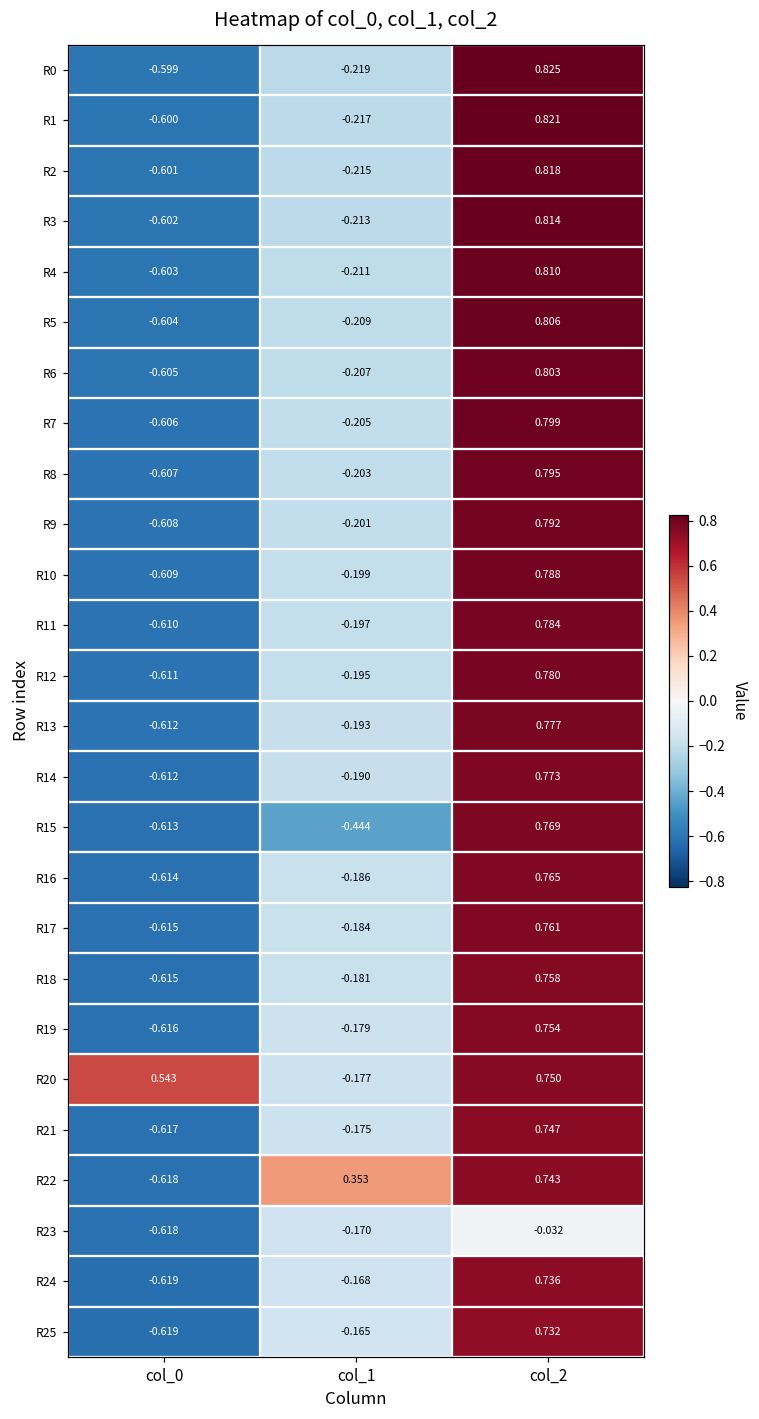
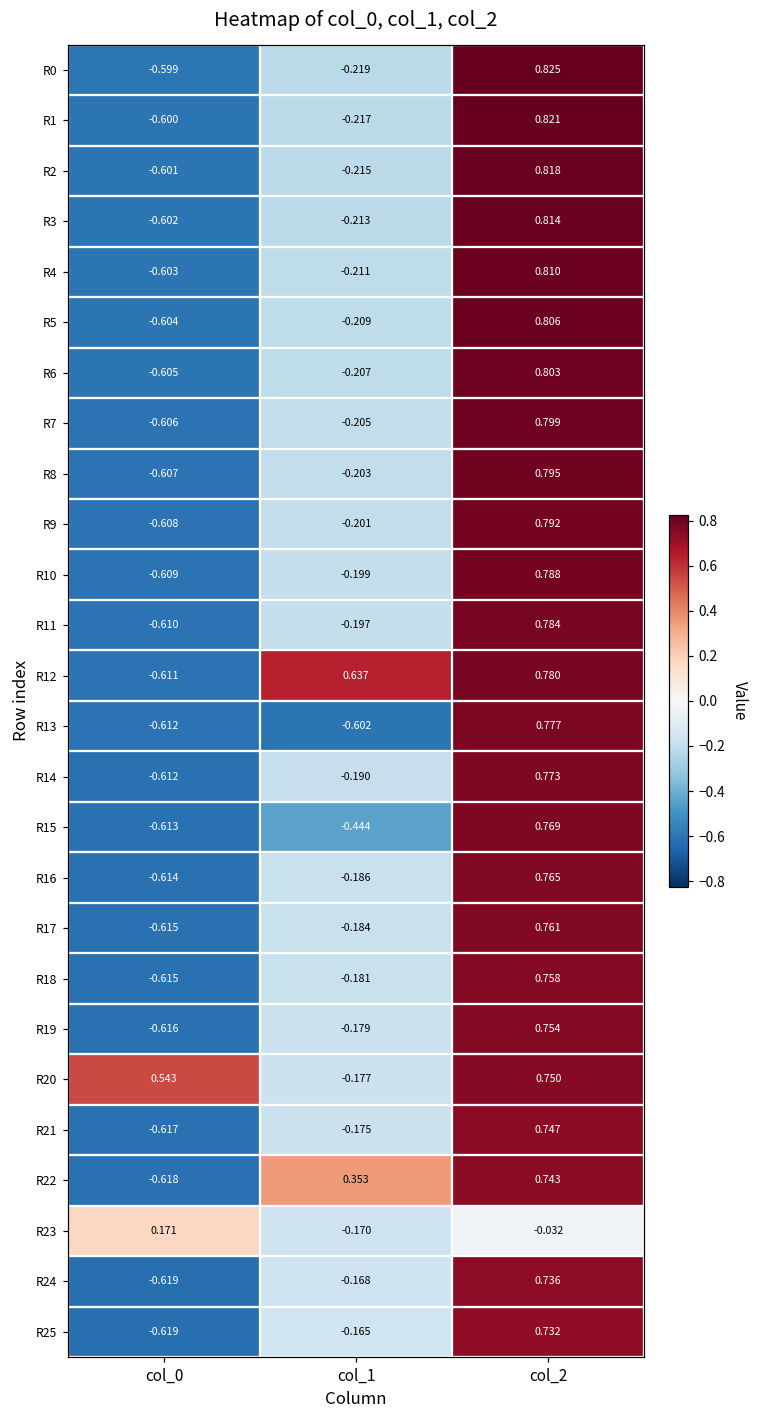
  {
    "R0": {
      "col_0": -0.599,
      "col_1": -0.219,
      "col_2": 0.825
    },
    "R1": {
      "col_0": -0.600,
      "col_1": -0.217,
      "col_2": 0.821
    },
    "R2": {
      "col_0": -0.601,
      "col_1": -0.215,
      "col_2": 0.818
    },
    "R3": {
      "col_0": -0.602,
      "col_1": -0.213,
      "col_2": 0.814
    },
    "R4": {
      "col_0": -0.603,
      "col_1": -0.211,
      "col_2": 0.810
    },
    "R5": {
      "col_0": -0.604,
      "col_1": -0.209,
      "col_2": 0.806
    },
    "R6": {
      "col_0": -0.605,
      "col_1": -0.207,
      "col_2": 0.803
    },
    "R7": {
      "col_0": -0.606,
      "col_1": -0.205,
      "col_2": 0.799
    },
    "R8": {
      "col_0": -0.607,
      "col_1": -0.203,
      "col_2": 0.795
    },
    "R9": {
      "col_0": -0.608,
      "col_1": -0.201,
      "col_2": 0.792
    },
    "R10": {
      "col_0": -0.609,
      "col_1": -0.199,
      "col_2": 0.788
    },
    "R11": {
      "col_0": -0.610,
      "col_1": -0.197,
      "col_2": 0.784
    },
    "R12": {
      "col_0": -0.611,
-     "col_1": -0.195,
+     "col_1": 0.637,
      "col_2": 0.780
    },
    "R13": {
      "col_0": -0.612,
-     "col_1": -0.193,
+     "col_1": -0.602,
      "col_2": 0.777
    },
    "R14": {
      "col_0": -0.612,
      "col_1": -0.190,
      "col_2": 0.773
    },
    "R15": {
      "col_0": -0.613,
      "col_1": -0.444,
      "col_2": 0.769
    },
    "R16": {
      "col_0": -0.614,
      "col_1": -0.186,
      "col_2": 0.765
    },
    "R17": {
      "col_0": -0.615,
      "col_1": -0.184,
      "col_2": 0.761
    },
    "R18": {
      "col_0": -0.615,
      "col_1": -0.181,
      "col_2": 0.758
    },
    "R19": {
      "col_0": -0.616,
      "col_1": -0.179,
      "col_2": 0.754
    },
    "R20": {
      "col_0": 0.543,
      "col_1": -0.177,
      "col_2": 0.750
    },
    "R21": {
      "col_0": -0.617,
      "col_1": -0.175,
      "col_2": 0.747
    },
    "R22": {
      "col_0": -0.618,
      "col_1": 0.353,
      "col_2": 0.743
    },
    "R23": {
-     "col_0": -0.618,
+     "col_0": 0.171,
      "col_1": -0.170,
      "col_2": -0.032
    },
    "R24": {
      "col_0": -0.619,
      "col_1": -0.168,
      "col_2": 0.736
    },
    "R25": {
      "col_0": -0.619,
      "col_1": -0.165,
      "col_2": 0.732
    }
  }
